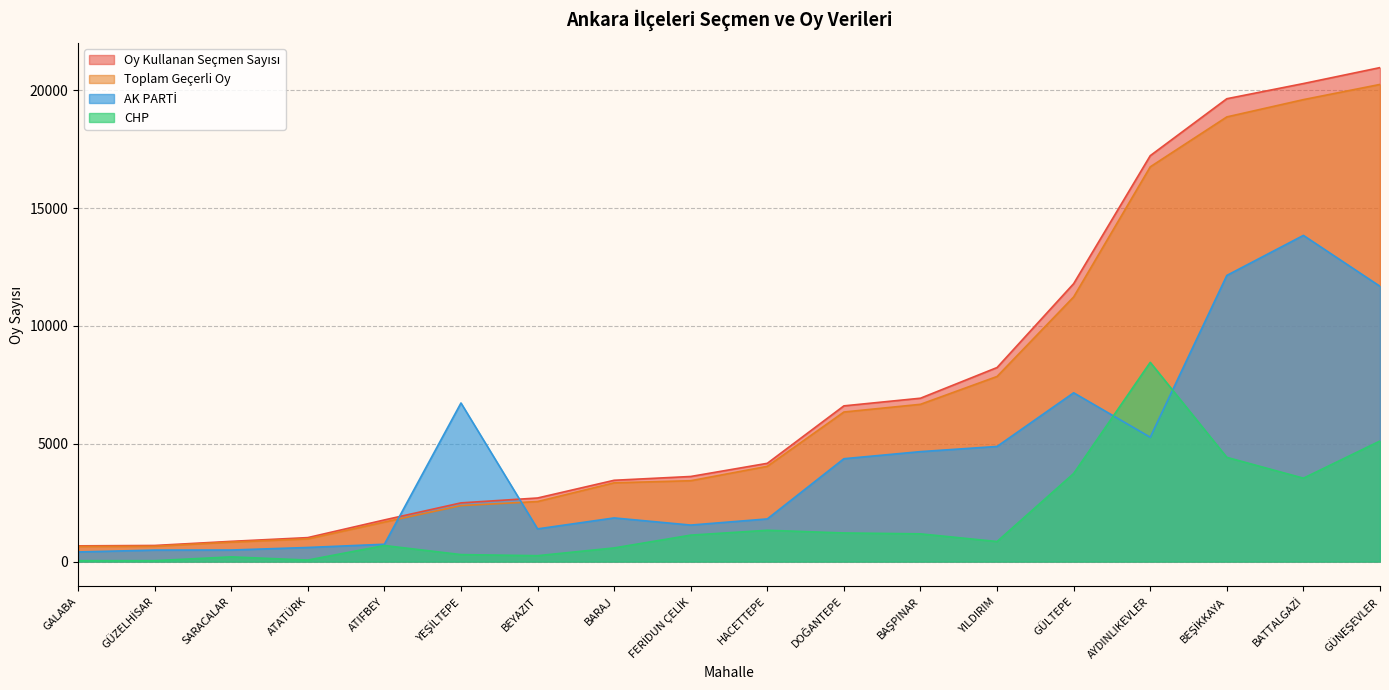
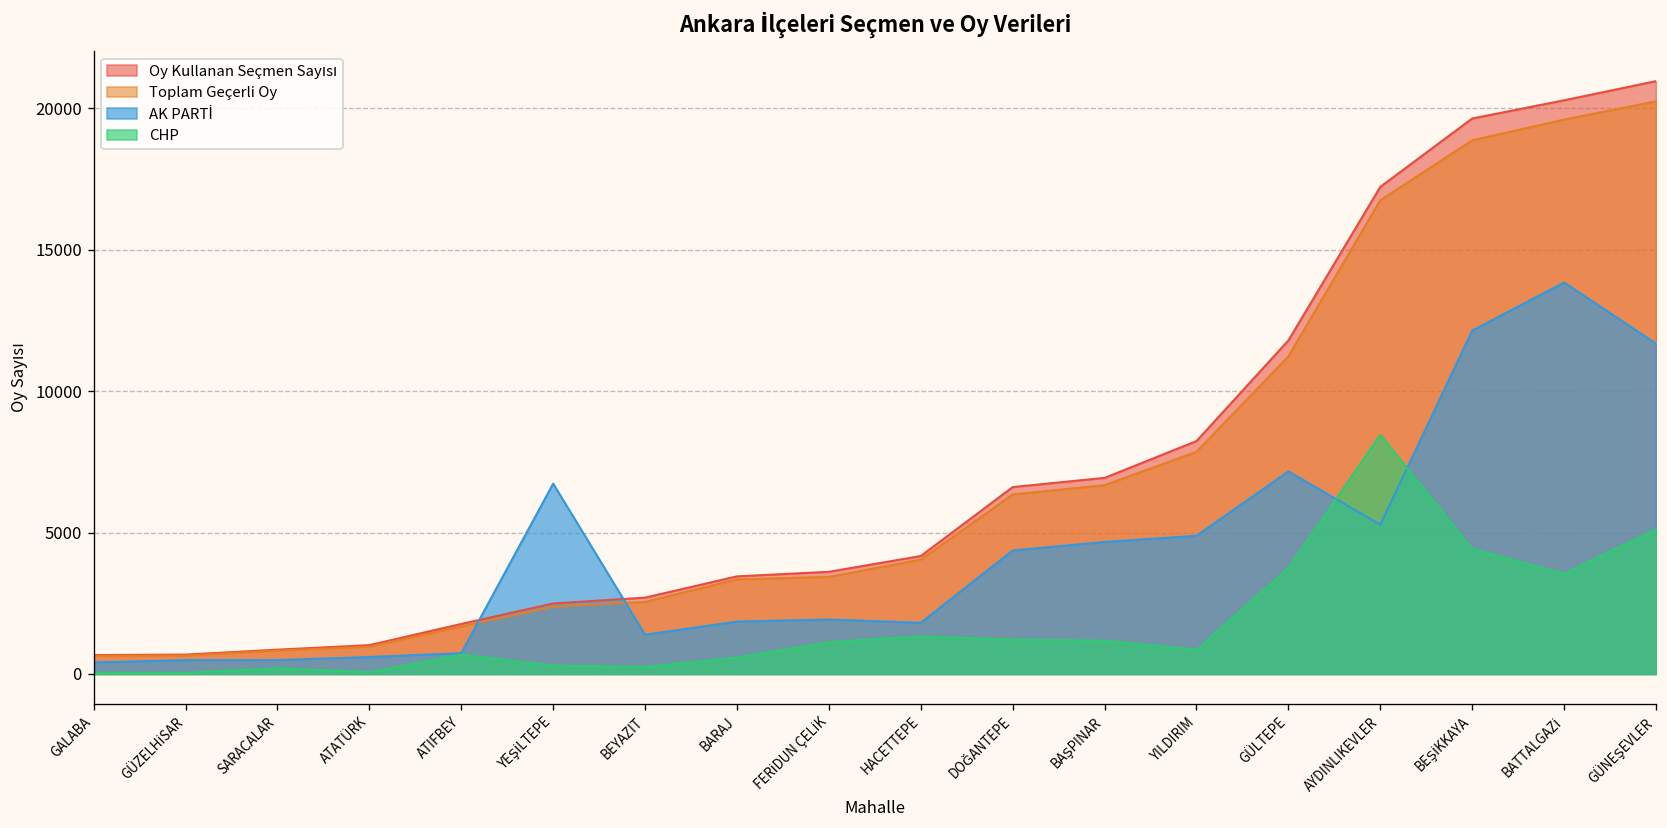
  {
    "AK PARTİ": {
      "GALABA": 400,
      "GÜZELHİSAR": 500,
      "SARACALAR": 500,
      "ATATÜRK": 600,
      "YEŞİLTEPE": 6700,
      "BEYAZIT": 1400,
      "BARAJ": 1900,
-     "FERİDUN ÇELİK": 1500,
+     "FERİDUN ÇELİK": 1900,
      "HACETTEPE": 1800,
      "DOĞANTEPE": 4400,
      "BAŞPINAR": 4700,
      "YILDIRIM": 4900,
      "GÜLTEPE": 7200,
      "AYDINLIKEVLER": 5300,
      "BEŞİKKAYA": 12100,
      "BATTALGAZİ": 13800,
      "GÜNEŞEVLER": 11700
    },
    "CHP": {
      "GALABA": 0,
      "GÜZELHİSAR": 0,
      "SARACALAR": 200,
      "ATATÜRK": 100,
      "YEŞİLTEPE": 300,
      "BEYAZIT": 300,
      "BARAJ": 600,
      "FERİDUN ÇELİK": 1100,
      "HACETTEPE": 1300,
      "DOĞANTEPE": 1200,
      "BAŞPINAR": 1200,
      "YILDIRIM": 900,
      "GÜLTEPE": 3700,
      "AYDINLIKEVLER": 8500,
      "BEŞİKKAYA": 4400,
      "BATTALGAZİ": 3500,
      "GÜNEŞEVLER": 5100
    }
  }
